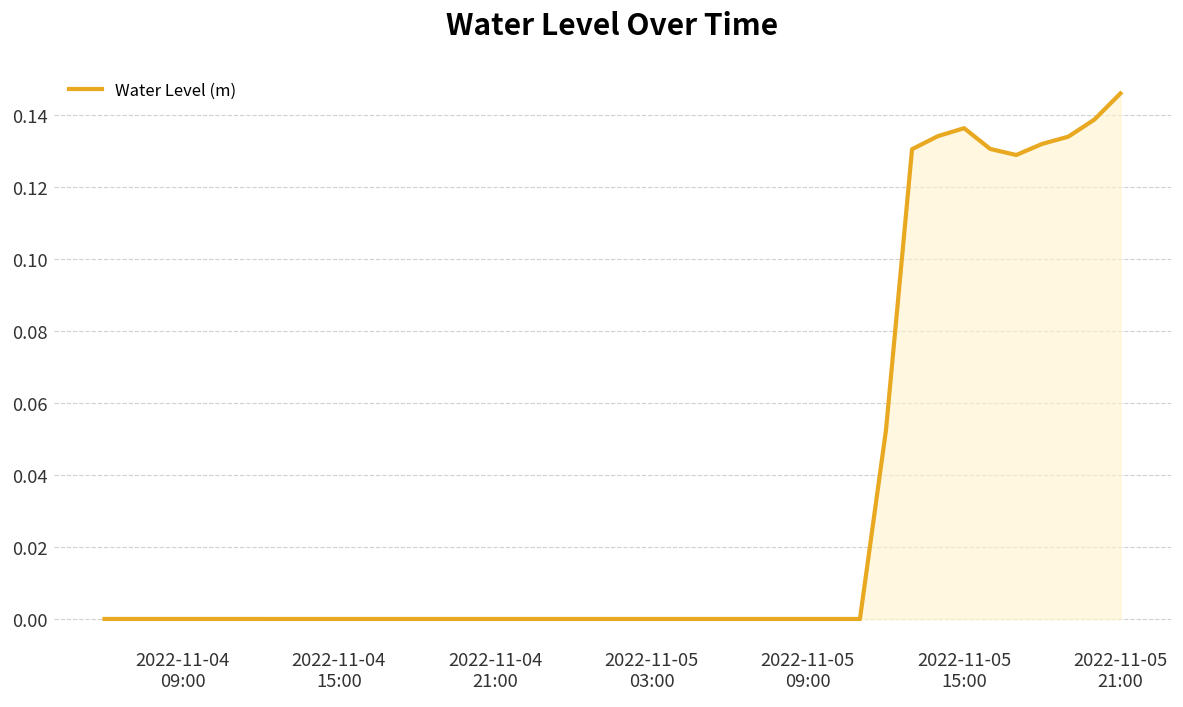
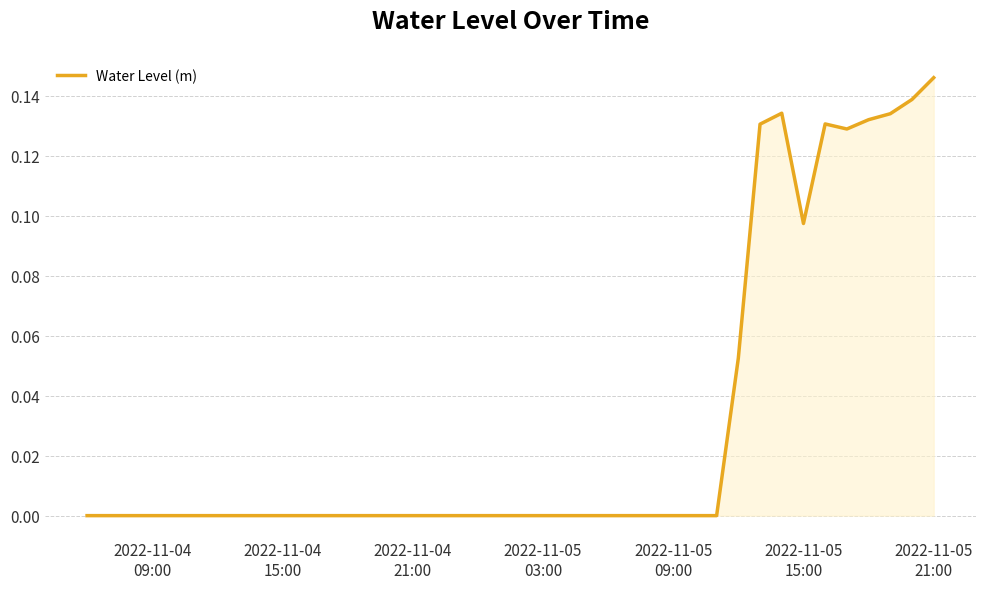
  {
    "2022-11-04 09:00": 0.000,
    "2022-11-04 15:00": 0.000,
    "2022-11-04 21:00": 0.000,
    "2022-11-05 03:00": 0.000,
    "2022-11-05 09:00": 0.000,
-   "2022-11-05 15:00": 0.136,
+   "2022-11-05 15:00": 0.097,
    "2022-11-05 21:00": 0.146
  }
